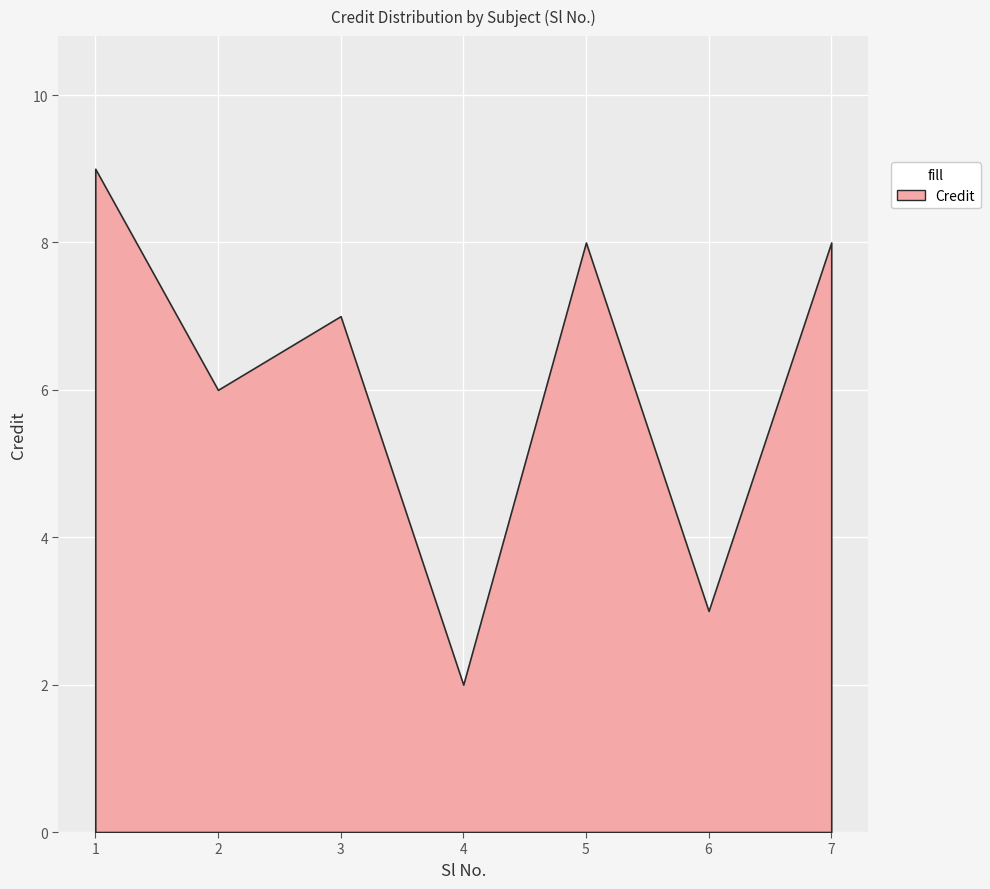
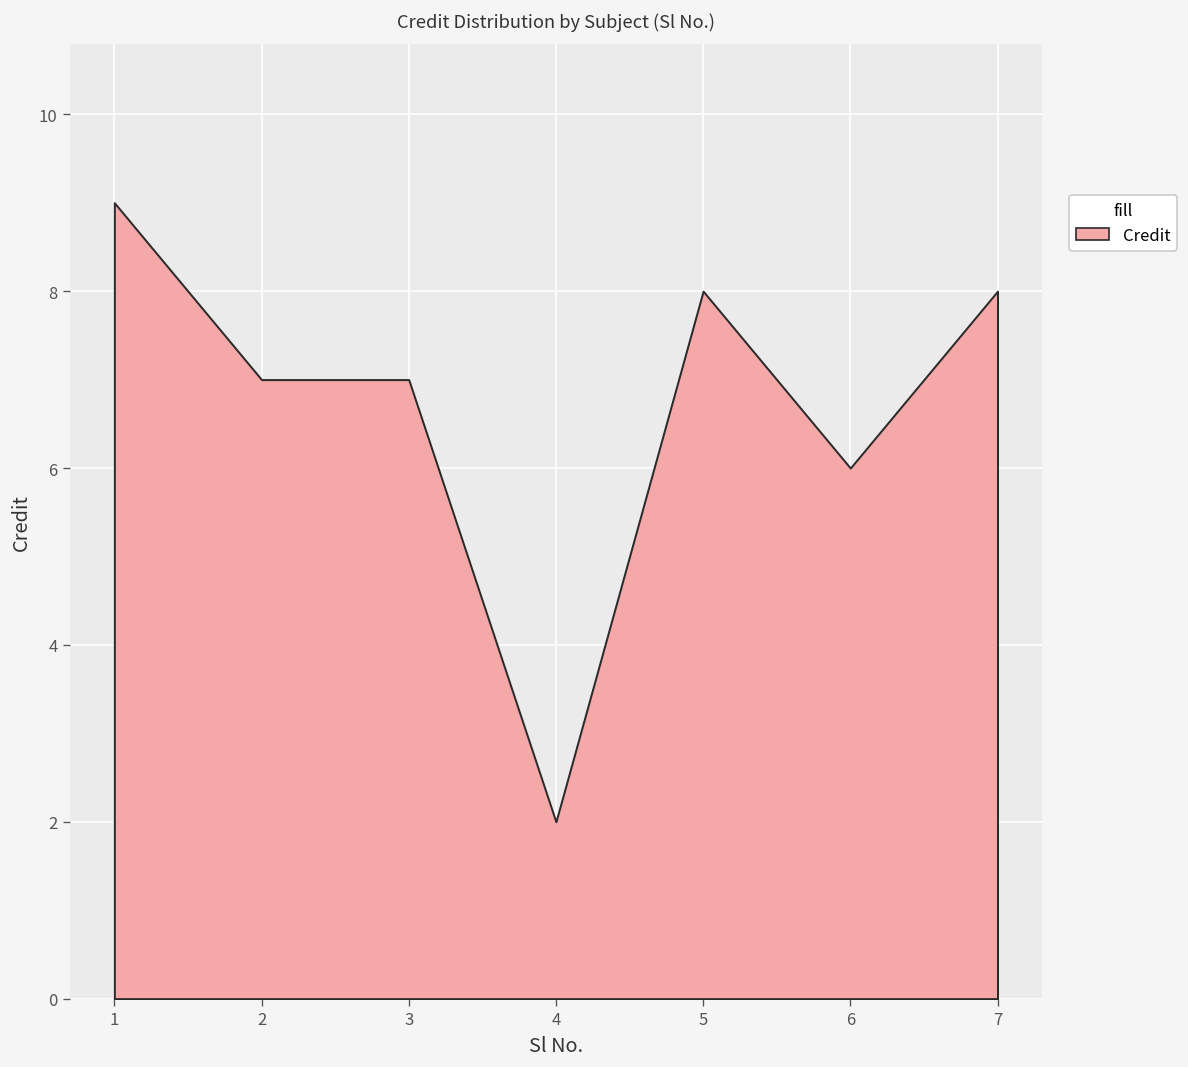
  {
    "1": 9,
-   "2": 6,
+   "2": 7,
    "3": 7,
    "4": 2,
    "5": 8,
-   "6": 3,
+   "6": 6,
    "7": 8
  }
